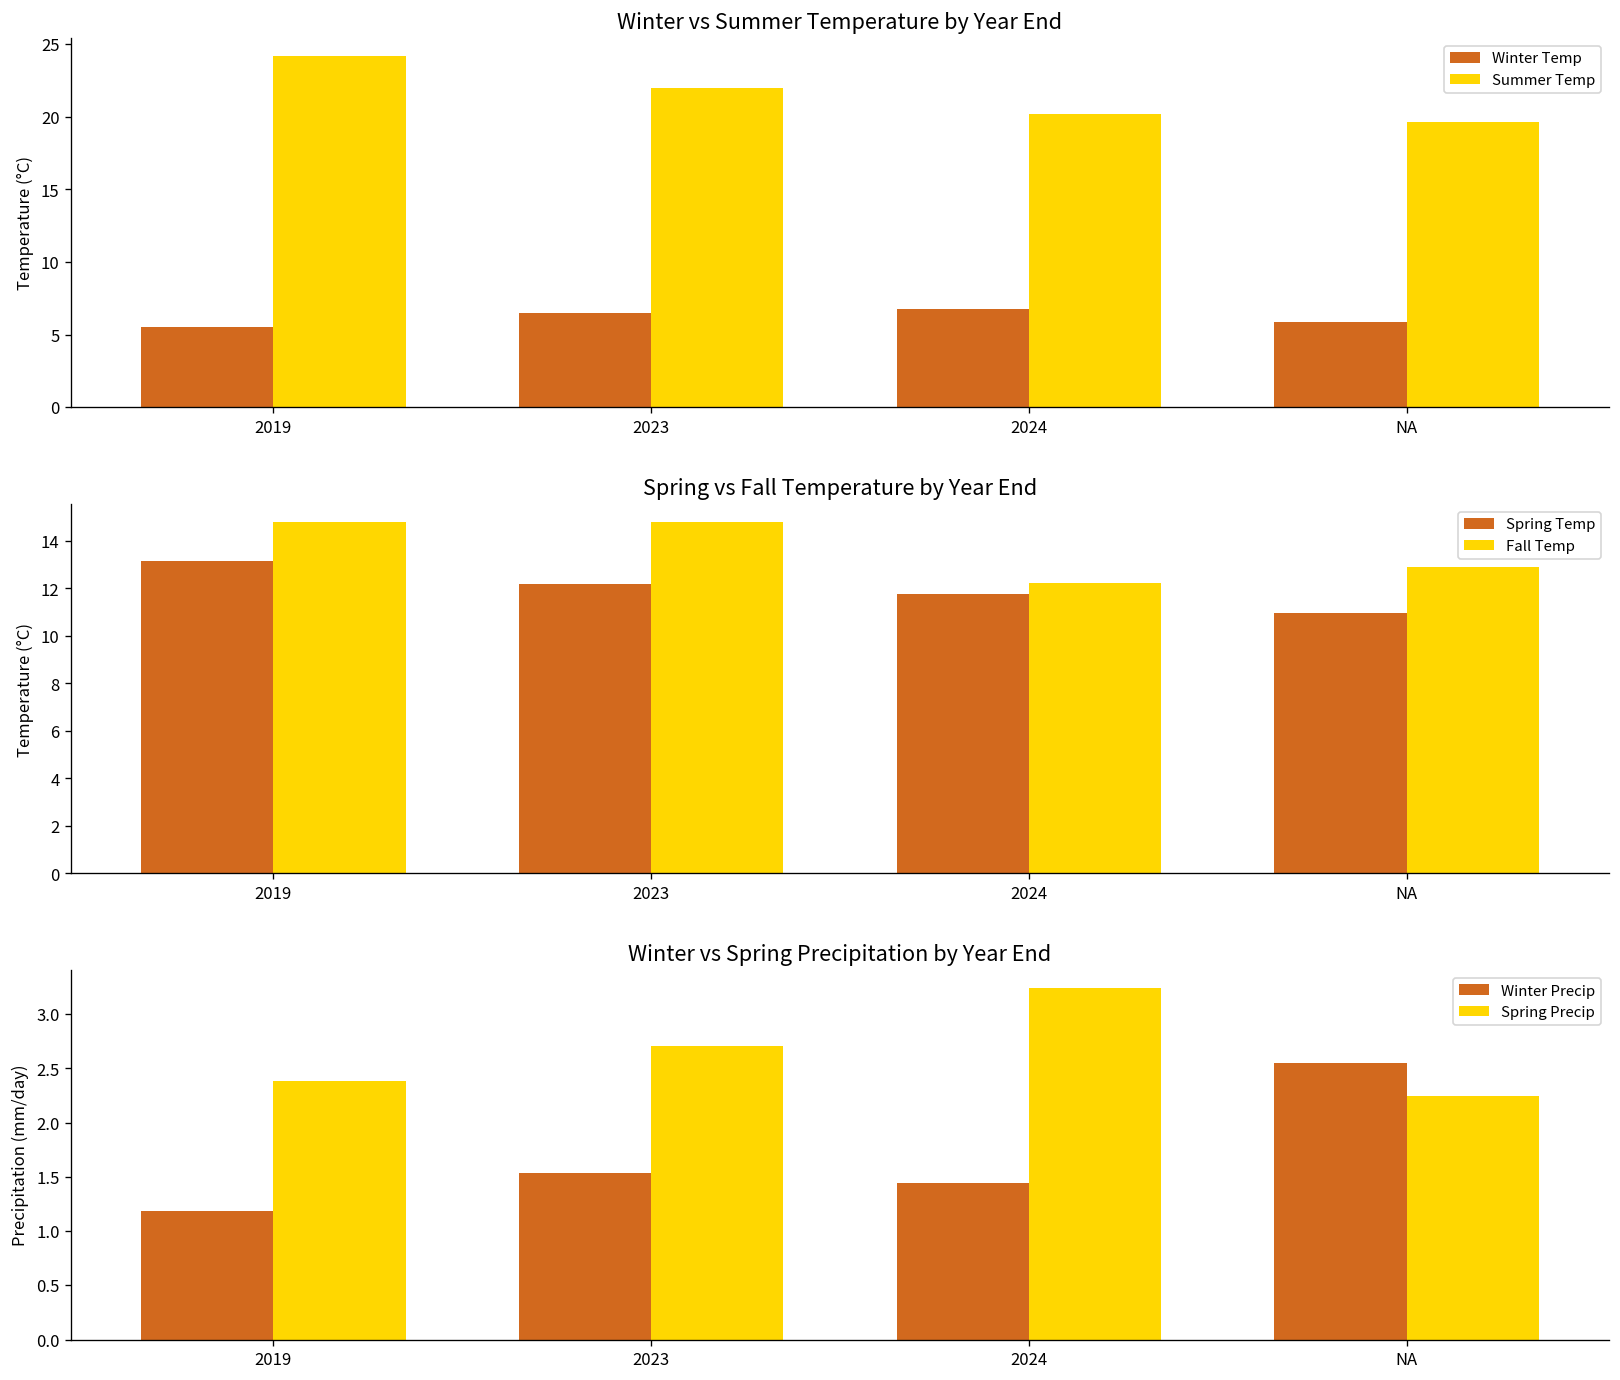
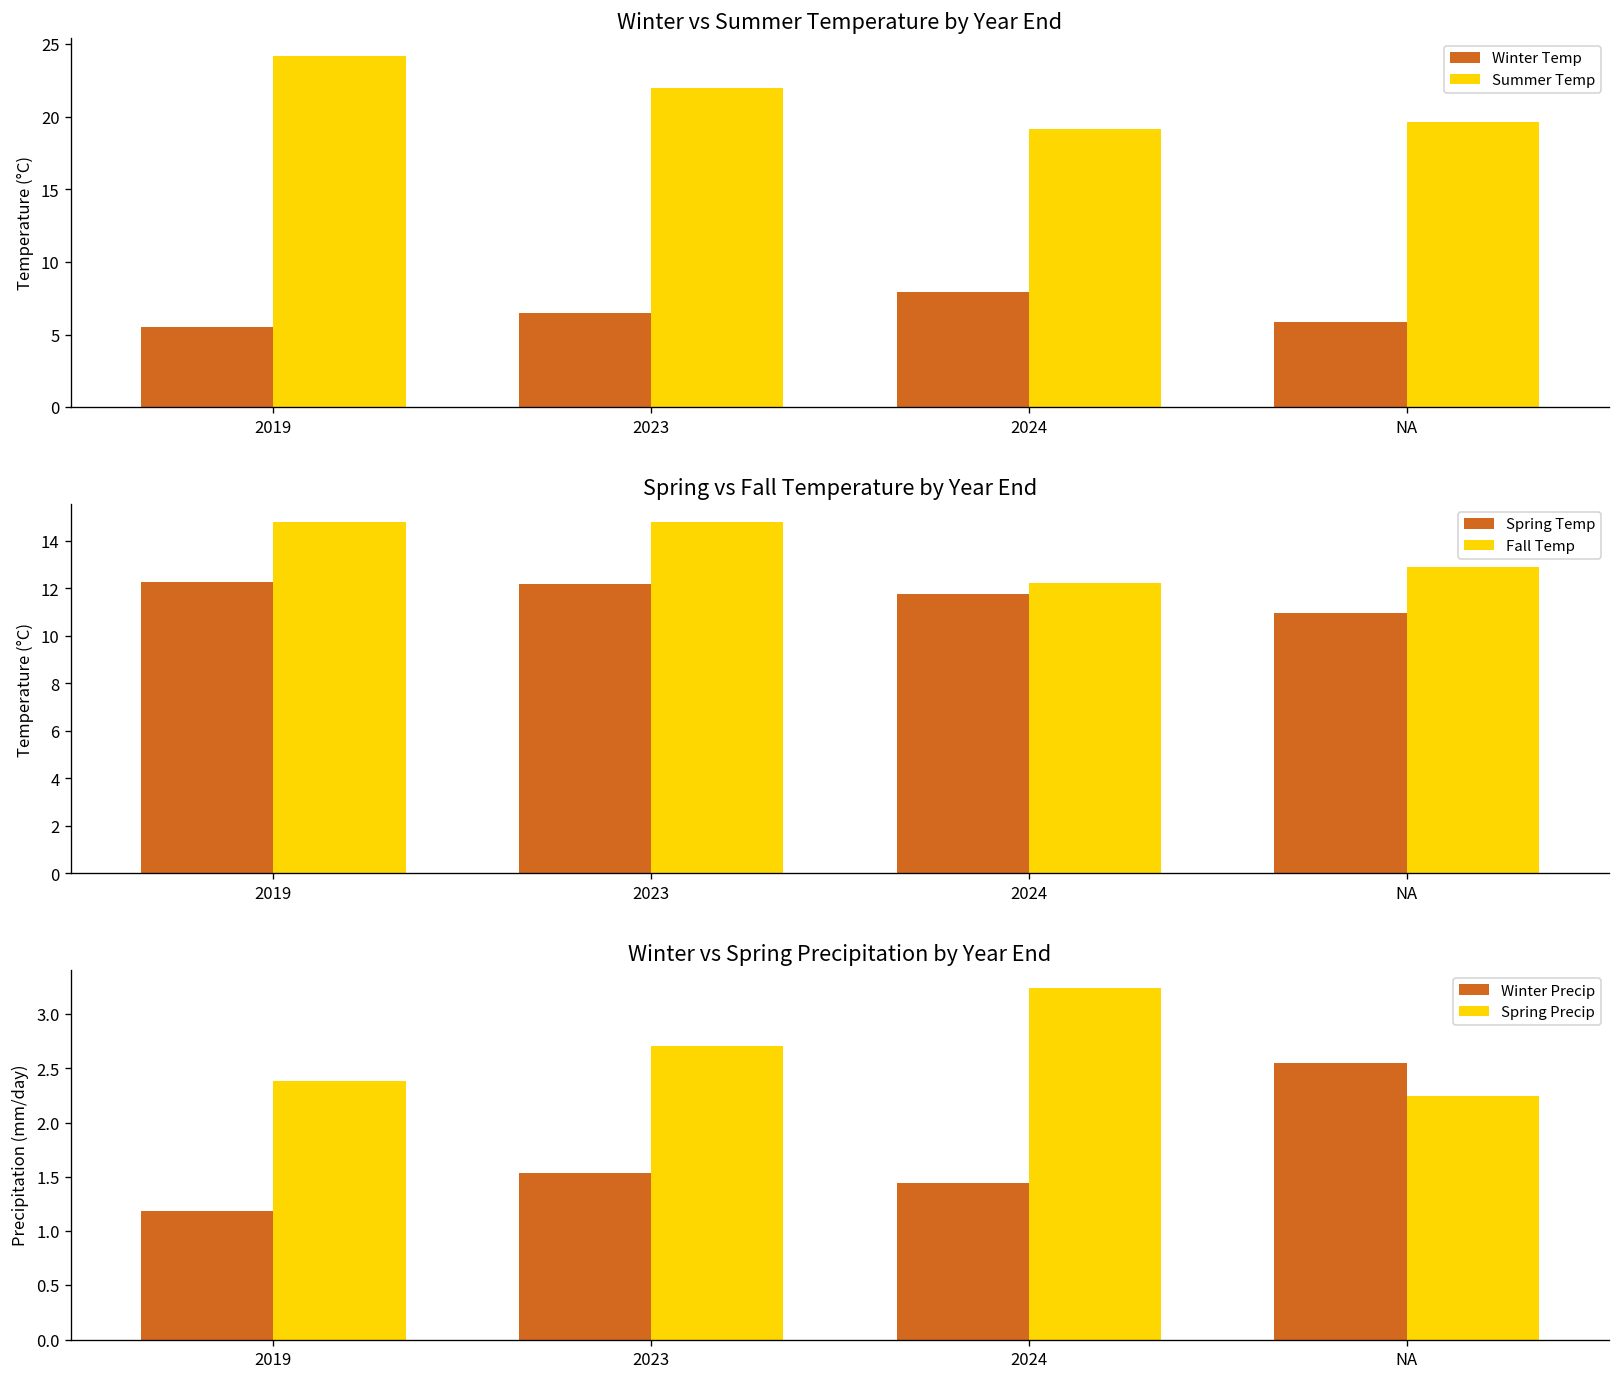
  {
    "Winter vs Summer Temperature by Year End": {
      "Winter Temp": {
        "2019": 5.5,
        "2023": 6.5,
-       "2024": 6.8,
+       "2024": 7.9,
        "NA": 5.9
      },
      "Summer Temp": {
        "2019": 24.2,
        "2023": 22.0,
-       "2024": 20.2,
+       "2024": 19.2,
        "NA": 19.6
      }
    },
    "Spring vs Fall Temperature by Year End": {
      "Spring Temp": {
-       "2019": 13.1,
+       "2019": 12.3,
        "2023": 12.2,
        "2024": 11.8,
        "NA": 11.0
      },
      "Fall Temp": {
        "2019": 14.8,
        "2023": 14.8,
        "2024": 12.2,
        "NA": 12.9
      }
    },
    "Winter vs Spring Precipitation by Year End": {
      "Winter Precip": {
        "2019": 1.2,
        "2023": 1.5,
        "2024": 1.4,
        "NA": 2.5
      },
      "Spring Precip": {
        "2019": 2.4,
        "2023": 2.7,
        "2024": 3.2,
        "NA": 2.2
      }
    }
  }
